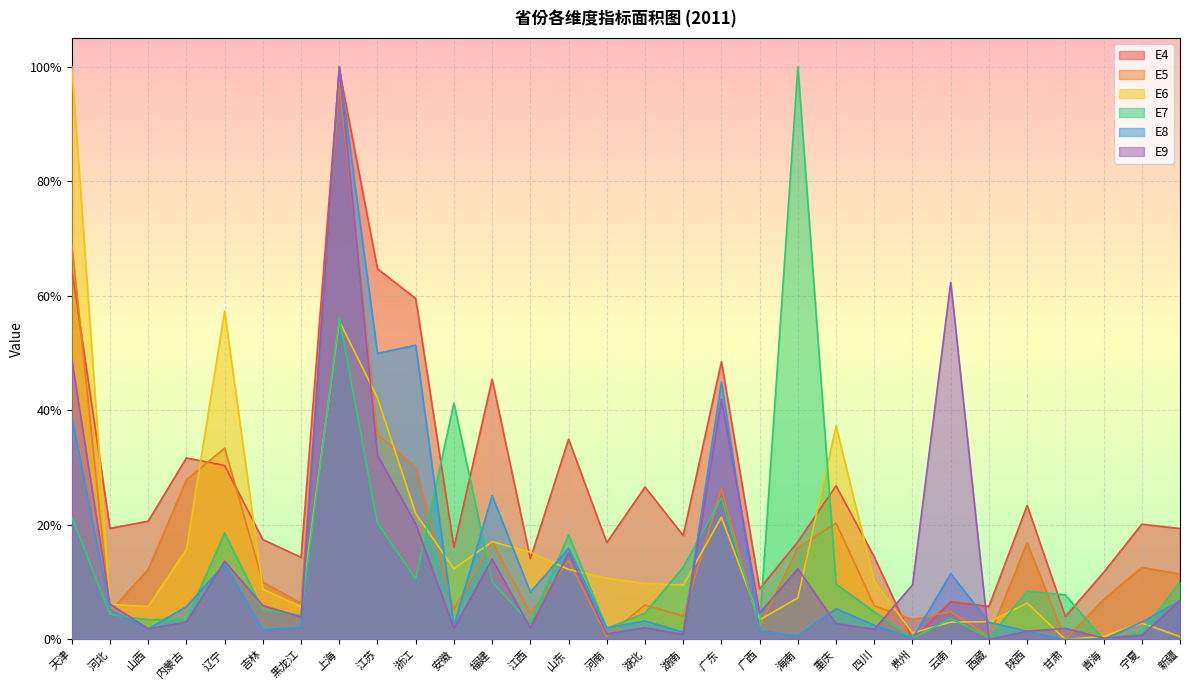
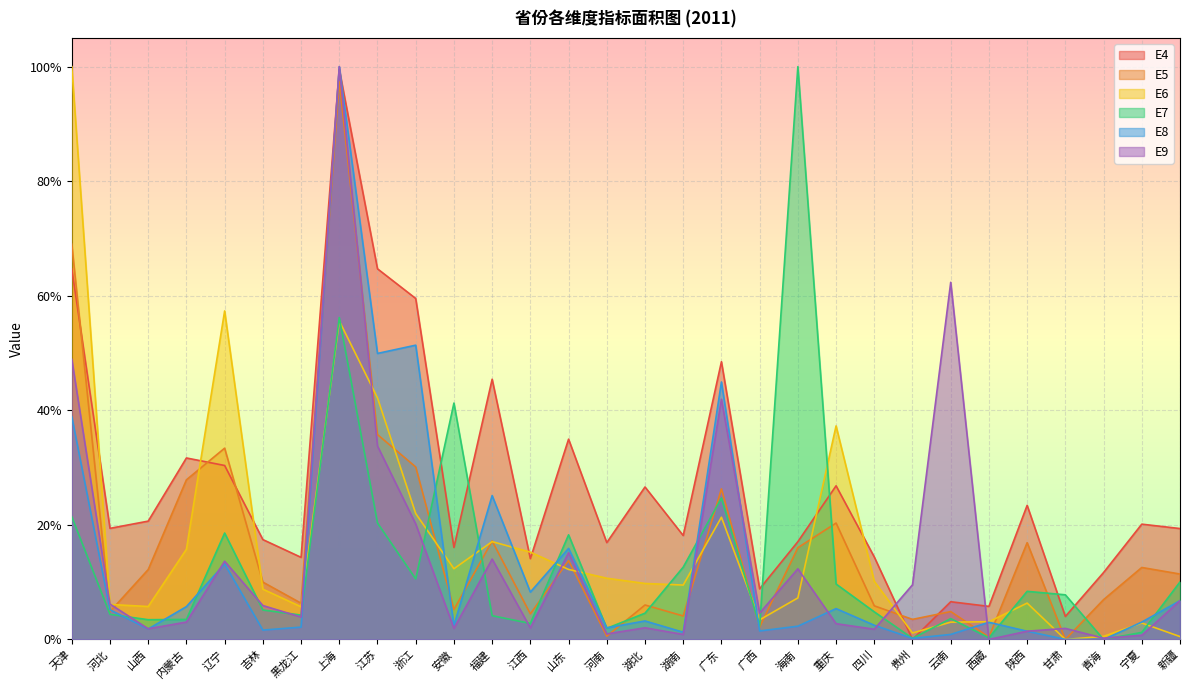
  {
    "E7": {
      "天津": "21%",
      "河北": "4%",
      "山西": "3%",
      "内蒙古": "4%",
      "辽宁": "19%",
      "吉林": "5%",
      "上海": "56%",
      "江苏": "20%",
      "浙江": "11%",
      "安徽": "41%",
-     "福建": "10%",
+     "福建": "4%",
      "江西": "3%",
      "山东": "18%",
      "湖北": "5%",
      "湖南": "13%",
      "广东": "25%",
      "海南": "100%",
      "重庆": "10%",
      "四川": "5%",
      "云南": "4%",
      "陕西": "8%",
      "甘肃": "8%",
      "宁夏": "1%",
      "新疆": "10%"
    },
    "E8": {
      "天津": "39%",
      "内蒙古": "6%",
      "辽宁": "13%",
      "吉林": "2%",
      "黑龙江": "2%",
      "江苏": "50%",
      "浙江": "51%",
      "安徽": "2%",
      "福建": "25%",
      "江西": "8%",
      "山东": "16%",
      "湖北": "3%",
      "广东": "45%",
      "广西": "1%",
-     "海南": "1%",
+     "海南": "2%",
      "重庆": "5%",
      "四川": "2%",
-     "云南": "12%"
+     "云南": "1%"
    },
    "E9": {
      "天津": "49%",
      "内蒙古": "3%",
      "辽宁": "14%",
      "吉林": "6%",
-     "江苏": "32%",
+     "江苏": "34%",
      "浙江": "20%",
      "安徽": "2%",
      "福建": "14%",
      "江西": "2%",
      "山东": "15%",
      "湖北": "2%",
      "广东": "42%",
      "广西": "5%",
      "海南": "12%",
      "重庆": "3%",
      "四川": "2%",
      "贵州": "10%",
      "云南": "62%",
      "甘肃": "2%",
      "宁夏": "1%"
    }
  }
